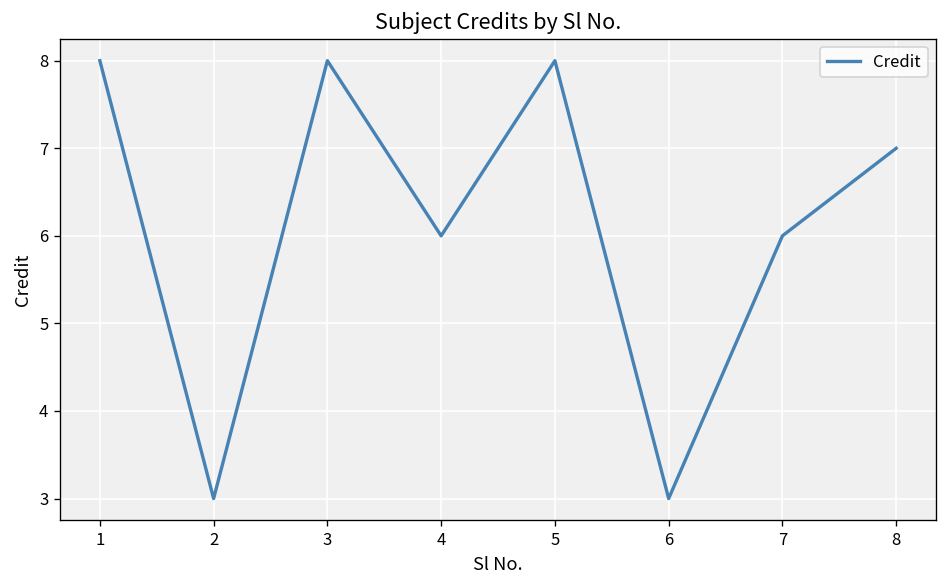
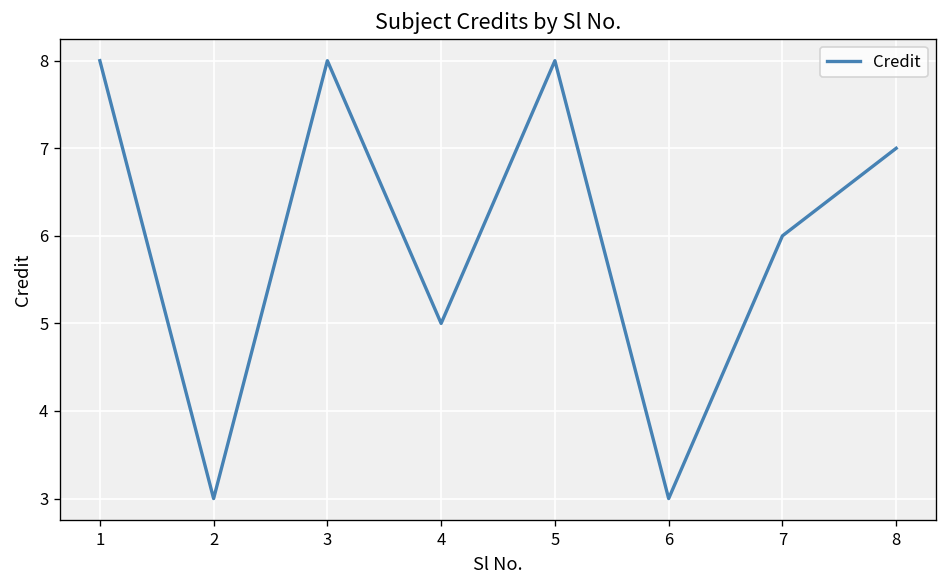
  {
    "1": 8,
    "2": 3,
    "3": 8,
-   "4": 6,
+   "4": 5,
    "5": 8,
    "6": 3,
    "7": 6,
    "8": 7
  }
